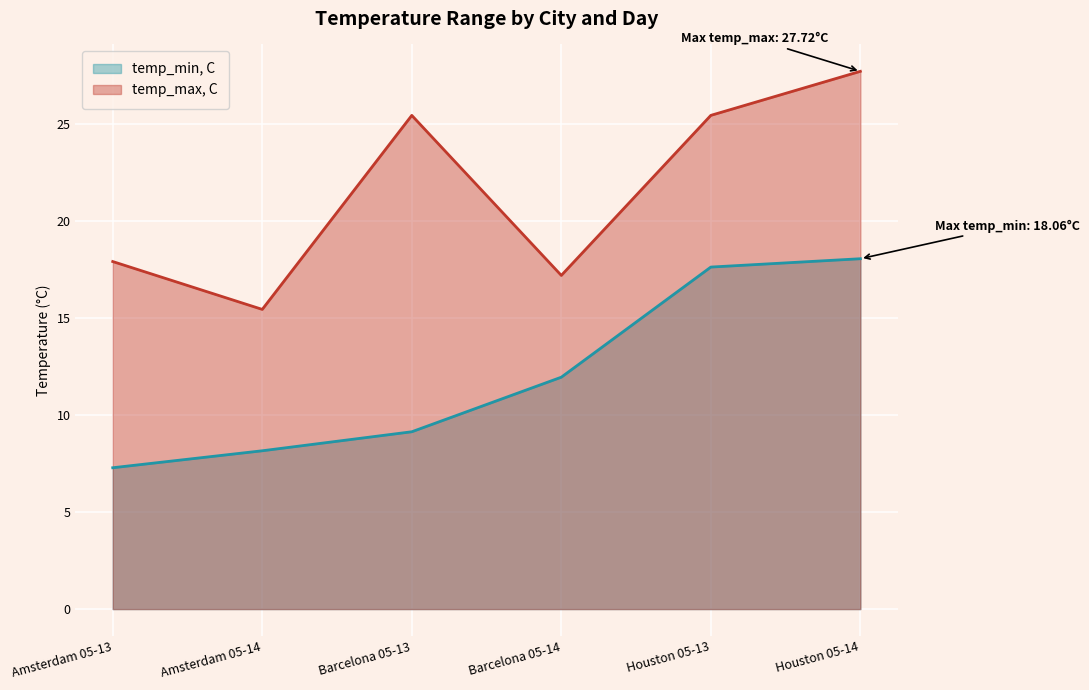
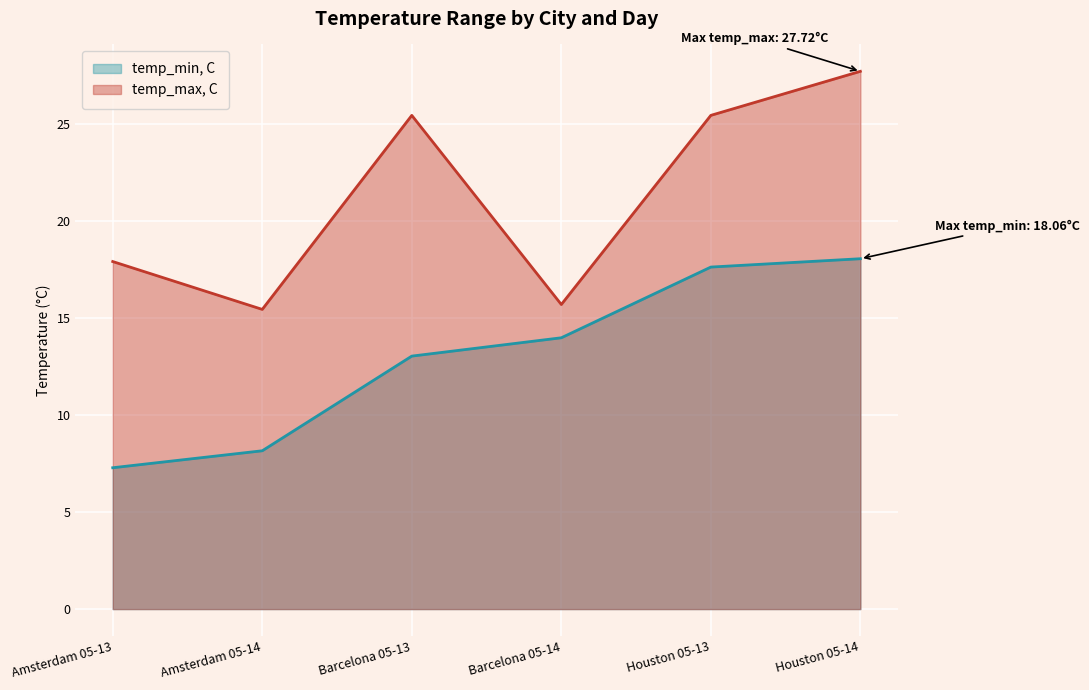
  {
    "temp_min, C": {
      "Amsterdam 05-13": 7.3,
      "Amsterdam 05-14": 8.2,
-     "Barcelona 05-13": 9.1,
-     "Barcelona 05-14": 12.0,
+     "Barcelona 05-13": 13.0,
+     "Barcelona 05-14": 14.0,
      "Houston 05-13": 17.6
    },
    "temp_max, C": {
      "Amsterdam 05-13": 17.9,
      "Amsterdam 05-14": 15.4,
      "Barcelona 05-13": 25.4,
-     "Barcelona 05-14": 17.2,
+     "Barcelona 05-14": 15.7,
      "Houston 05-13": 25.5
    }
  }
